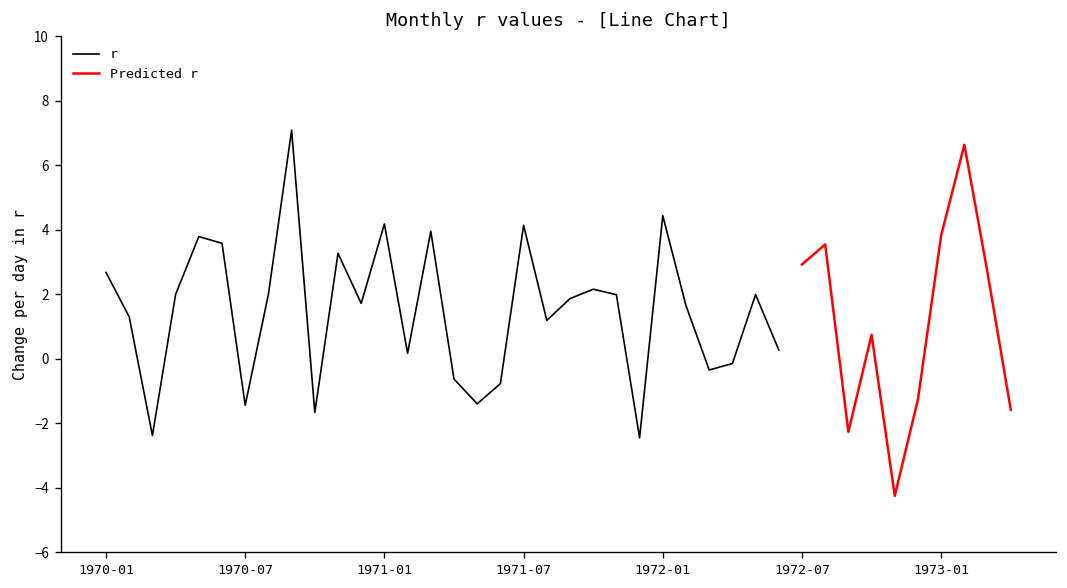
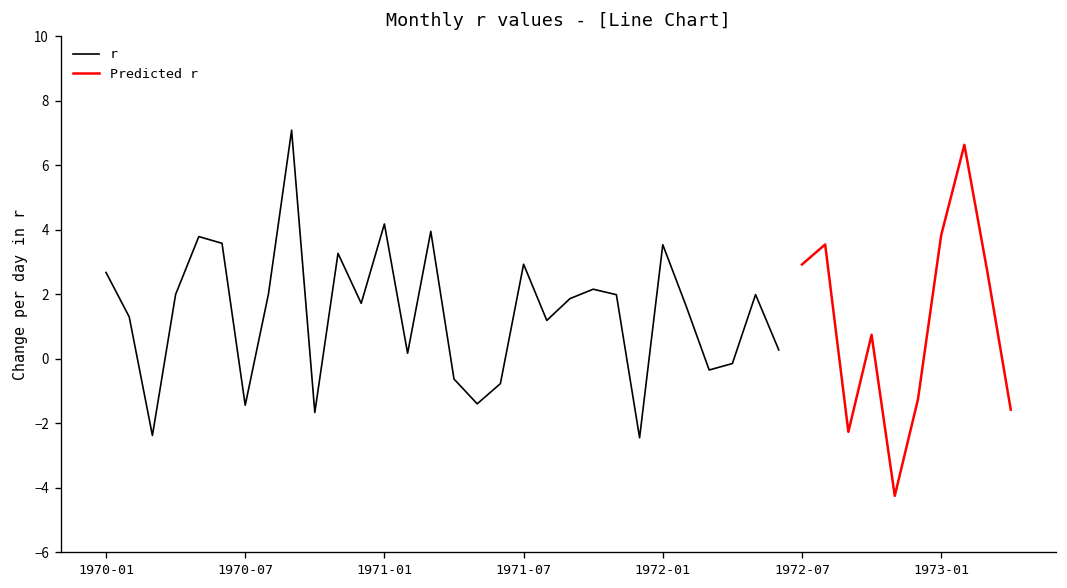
  {
    "r": {
      "1970-01": 2.7,
      "1970-07": -1.4,
      "1971-01": 4.2,
-     "1971-07": 4.1,
-     "1972-01": 4.4
+     "1971-07": 2.9,
+     "1972-01": 3.5
    },
    "Predicted r": {
      "1972-07": 2.9,
      "1973-01": 3.8
    }
  }
